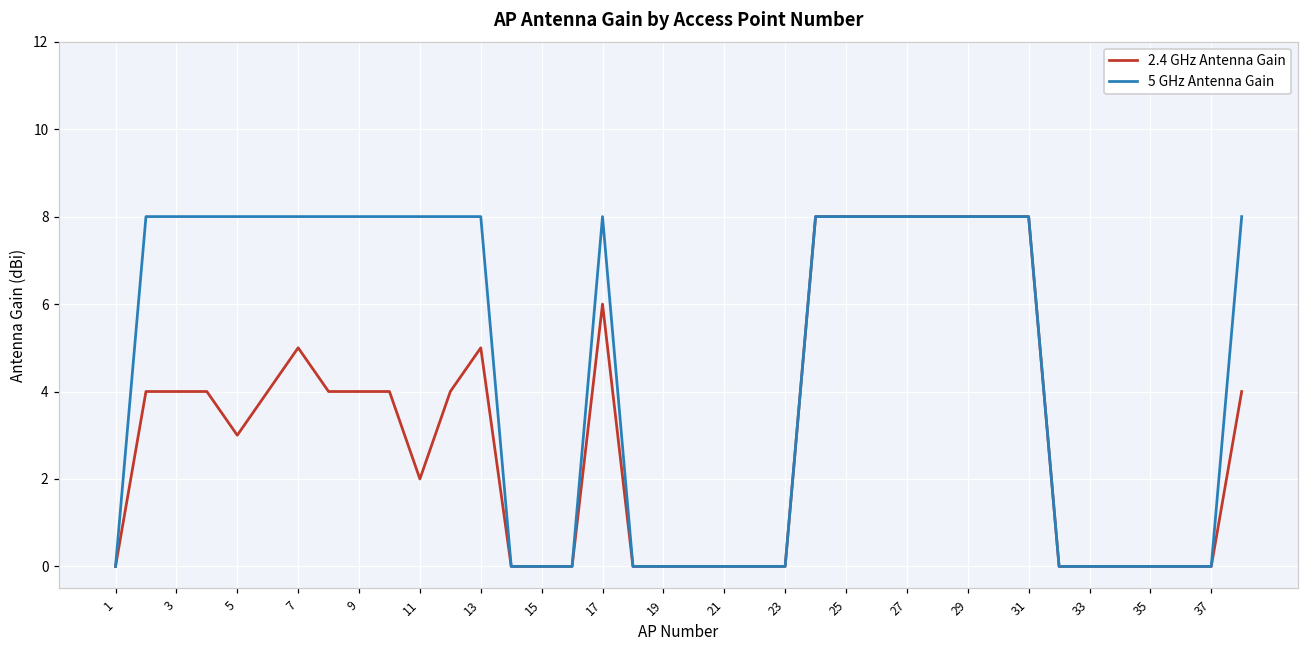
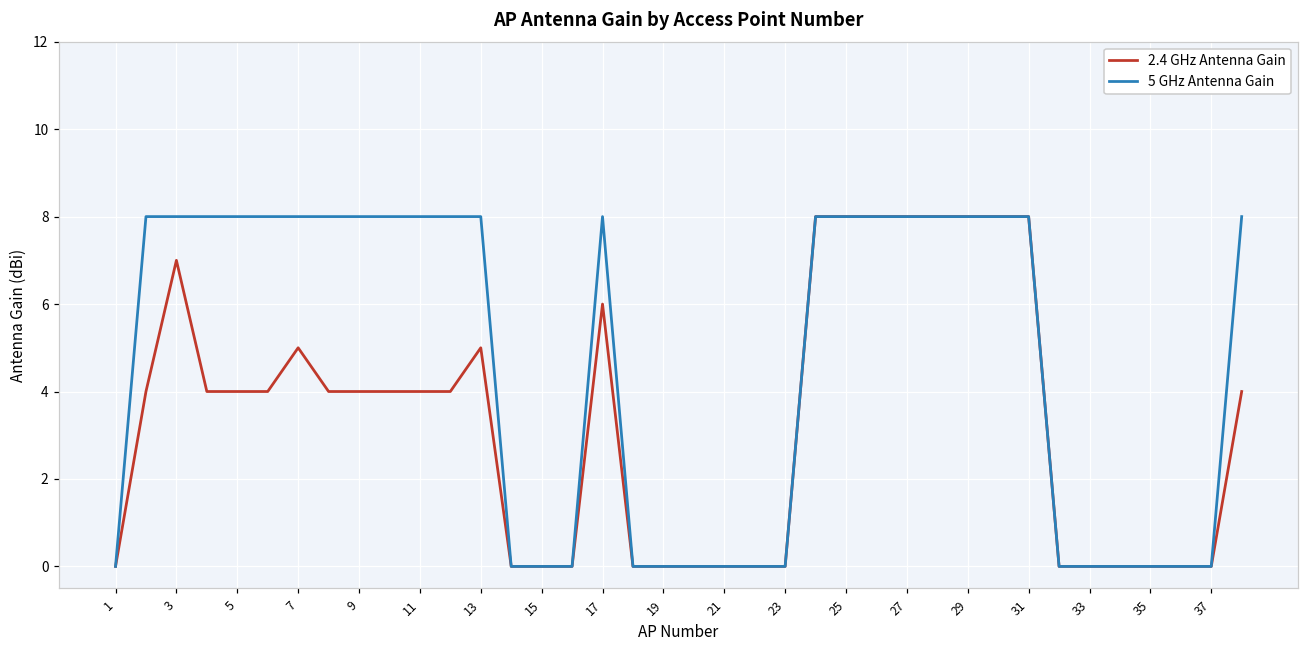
  {
    "2.4 GHz Antenna Gain": {
-     "3": 4,
-     "5": 3,
+     "3": 7,
+     "5": 4,
      "7": 5,
      "9": 4,
-     "11": 2,
+     "11": 4,
      "13": 5,
      "17": 6
    },
    "5 GHz Antenna Gain": {
      "3": 8,
      "5": 8,
      "7": 8,
      "9": 8,
      "11": 8,
      "13": 8,
      "17": 8
    }
  }
